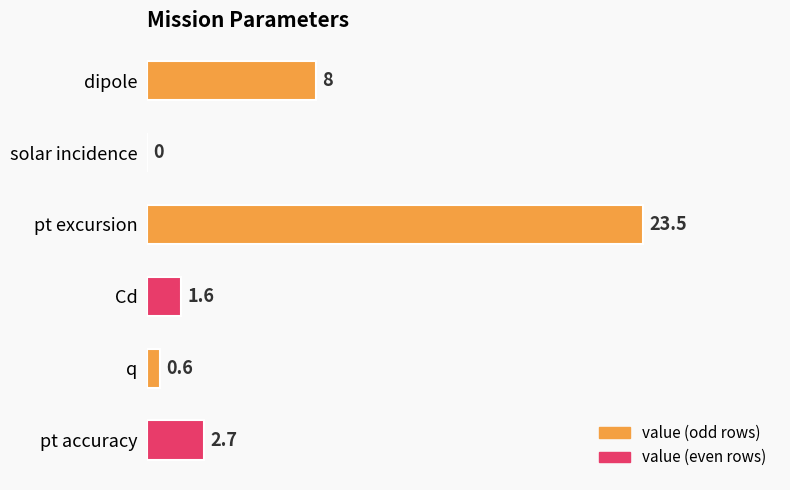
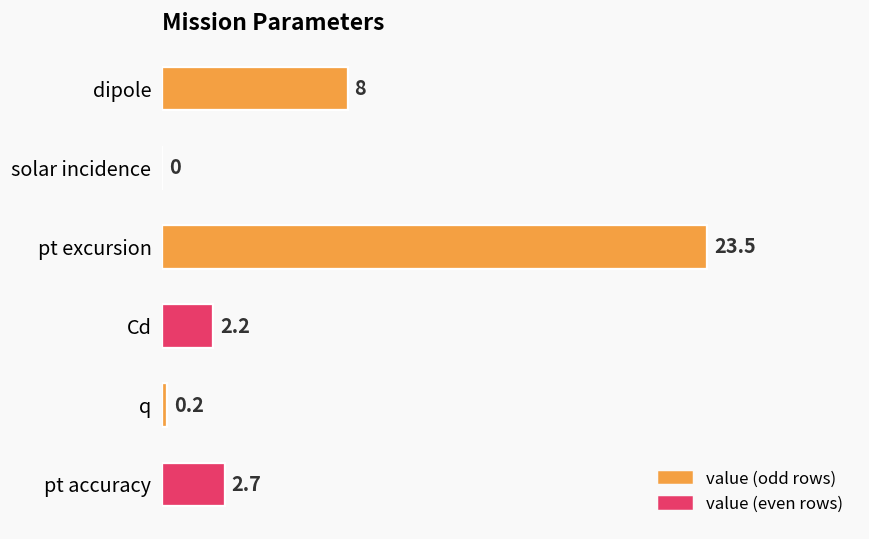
  {
    "dipole": 8,
    "solar incidence": 0,
    "pt excursion": 23.5,
-   "Cd": 1.6,
-   "q": 0.6,
+   "Cd": 2.2,
+   "q": 0.2,
    "pt accuracy": 2.7
  }
